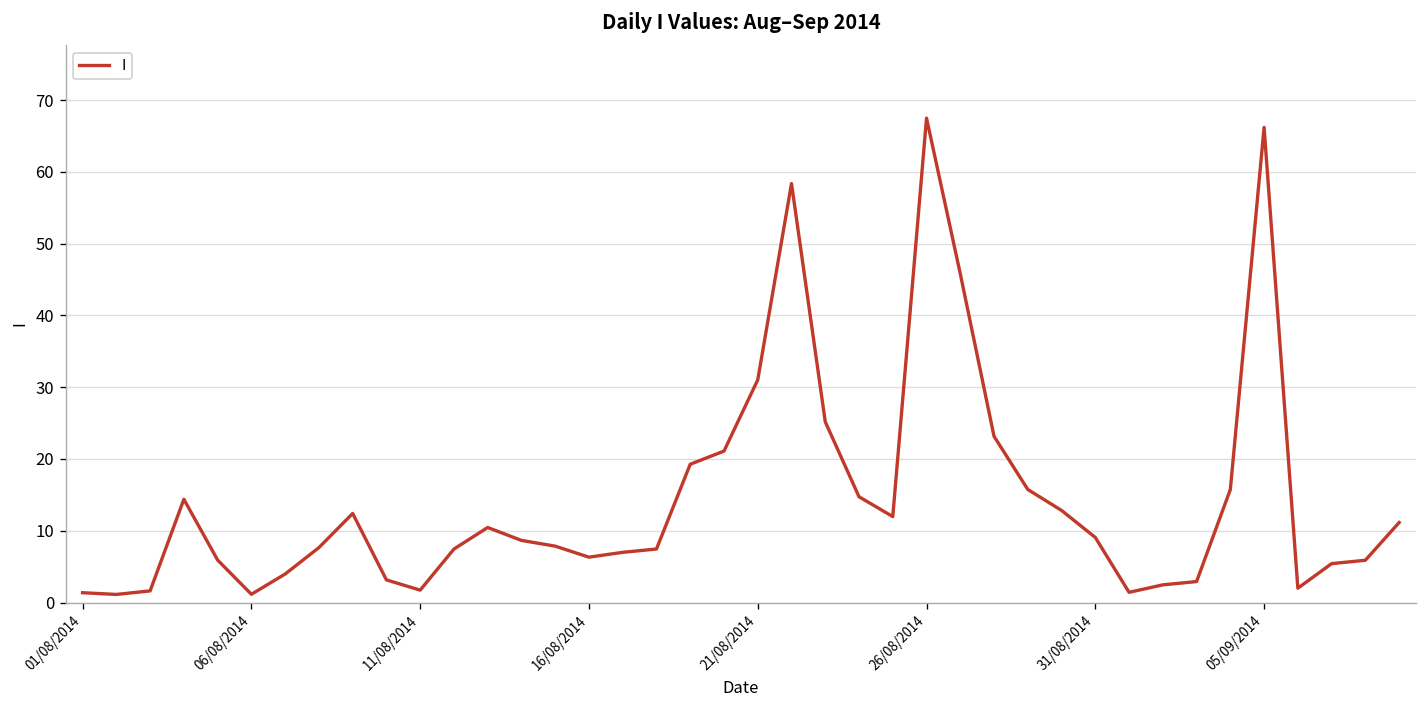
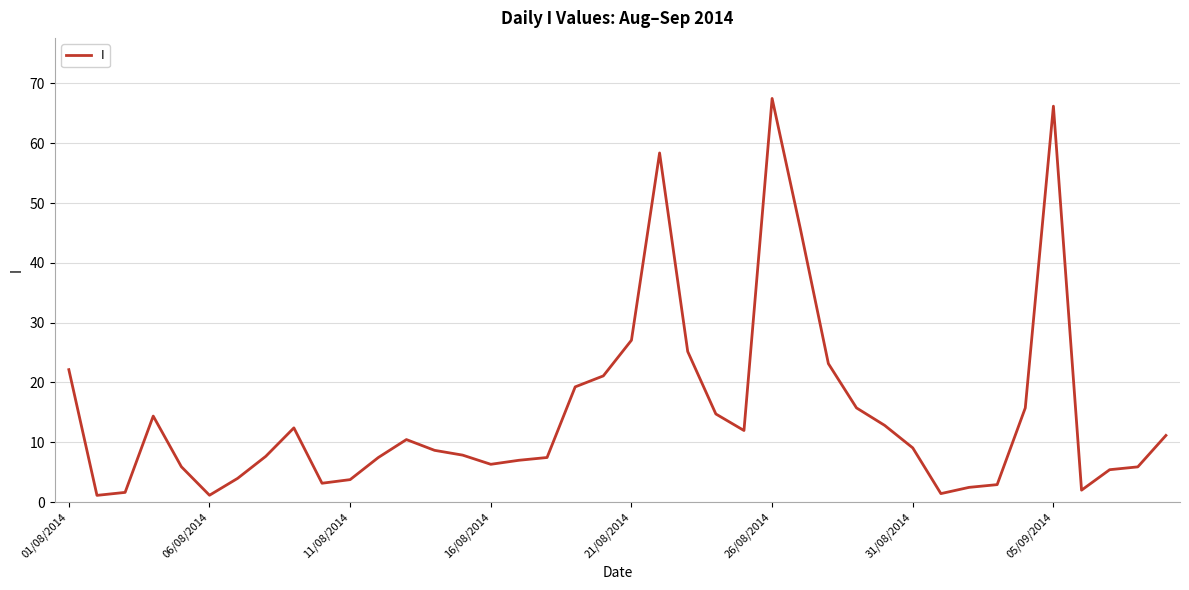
  {
-   "01/08/2014": 1,
+   "01/08/2014": 22,
    "06/08/2014": 1,
-   "11/08/2014": 2,
+   "11/08/2014": 4,
    "16/08/2014": 6,
-   "21/08/2014": 31,
+   "21/08/2014": 27,
    "26/08/2014": 67,
    "31/08/2014": 9,
    "05/09/2014": 66
  }
